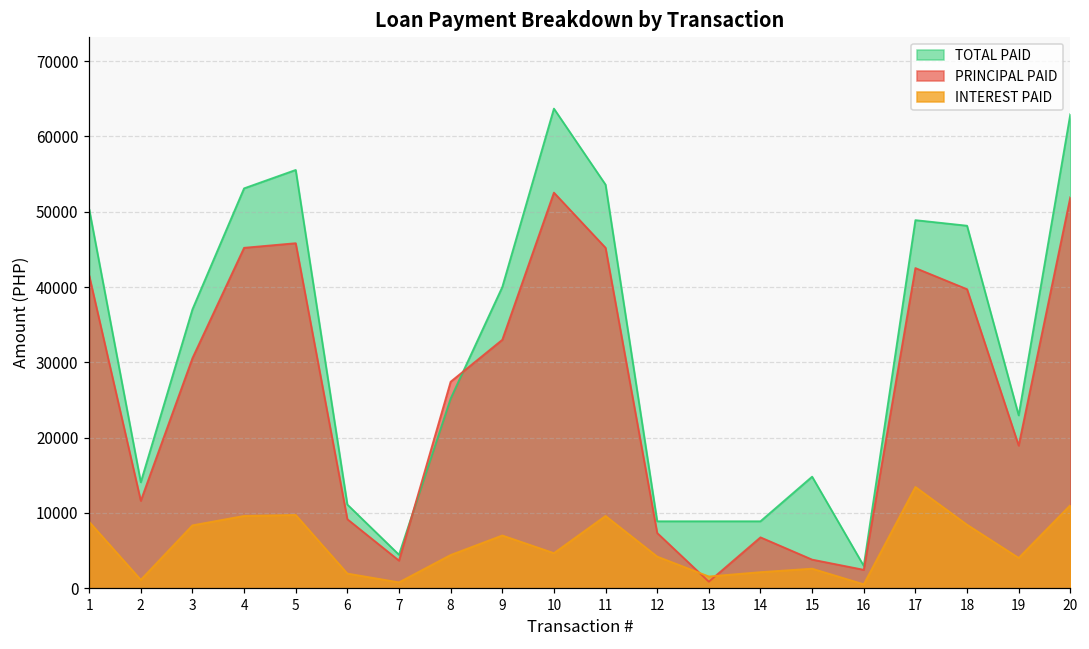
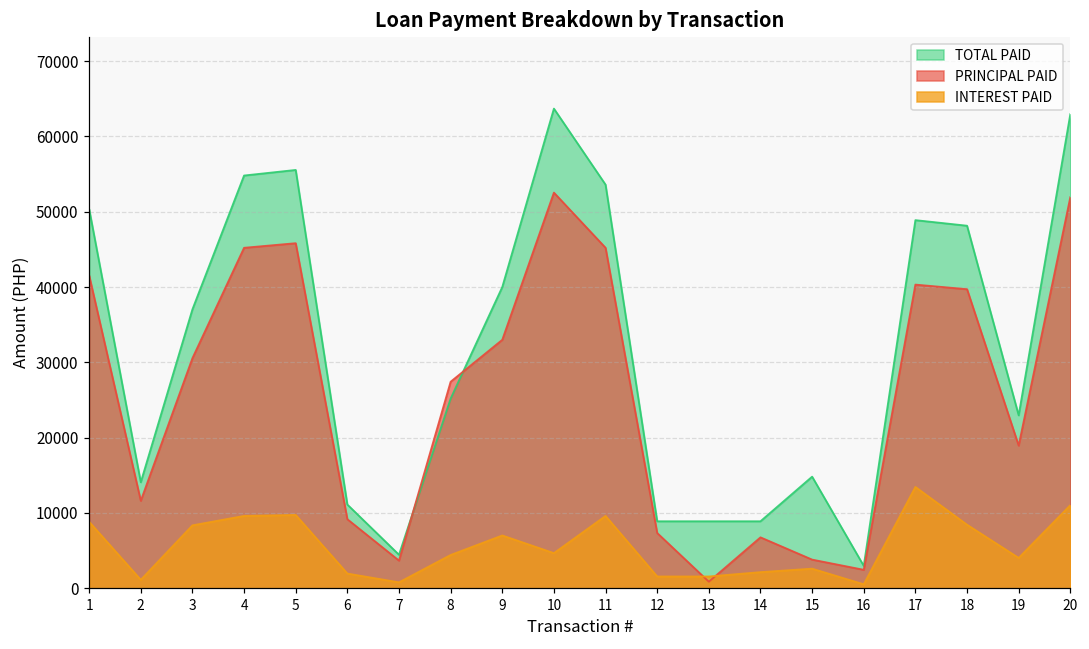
  {
    "TOTAL PAID": {
      "1": 50000,
      "2": 14000,
      "3": 37000,
-     "4": 53000,
+     "4": 55000,
      "5": 56000,
      "6": 11000,
      "7": 4000,
      "8": 25000,
      "9": 40000,
      "10": 64000,
      "11": 54000,
      "12": 9000,
      "13": 9000,
      "14": 9000,
      "15": 15000,
      "16": 3000,
      "17": 49000,
      "18": 48000,
      "19": 23000,
      "20": 63000
    },
    "PRINCIPAL PAID": {
      "1": 42000,
      "2": 12000,
      "3": 31000,
      "4": 45000,
      "5": 46000,
      "6": 9000,
      "7": 4000,
      "8": 27000,
      "9": 33000,
      "10": 53000,
      "11": 45000,
      "12": 7000,
      "13": 1000,
      "14": 7000,
      "15": 4000,
      "16": 2000,
-     "17": 43000,
+     "17": 40000,
      "18": 40000,
      "19": 19000,
      "20": 52000
    },
    "INTEREST PAID": {
      "1": 9000,
      "2": 1000,
      "3": 8000,
      "4": 10000,
      "5": 10000,
      "6": 2000,
      "7": 1000,
      "8": 4000,
      "9": 7000,
      "10": 5000,
      "11": 10000,
-     "12": 4000,
+     "12": 2000,
      "13": 2000,
      "14": 2000,
      "15": 3000,
      "16": 1000,
      "17": 13000,
      "18": 8000,
      "19": 4000,
      "20": 11000
    }
  }
